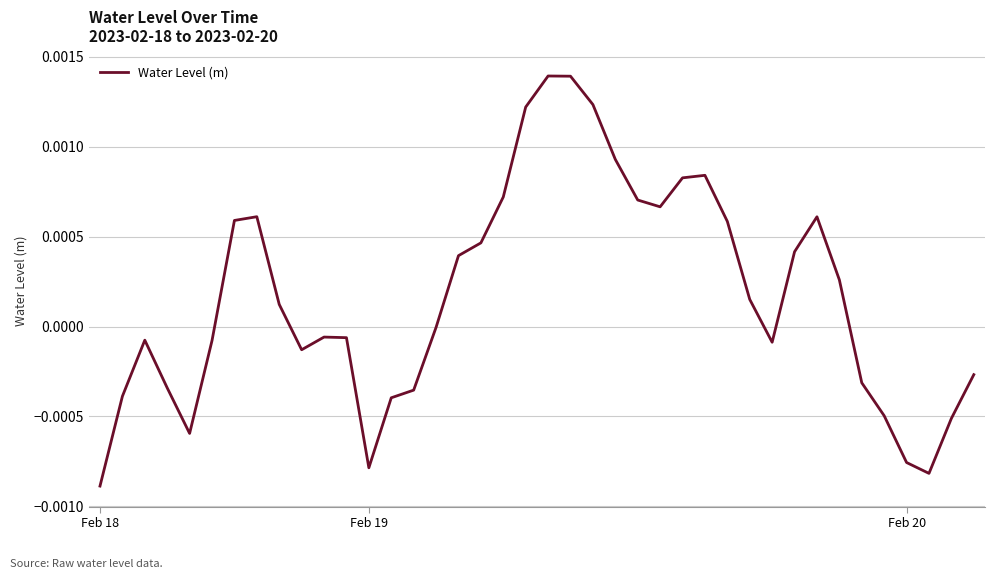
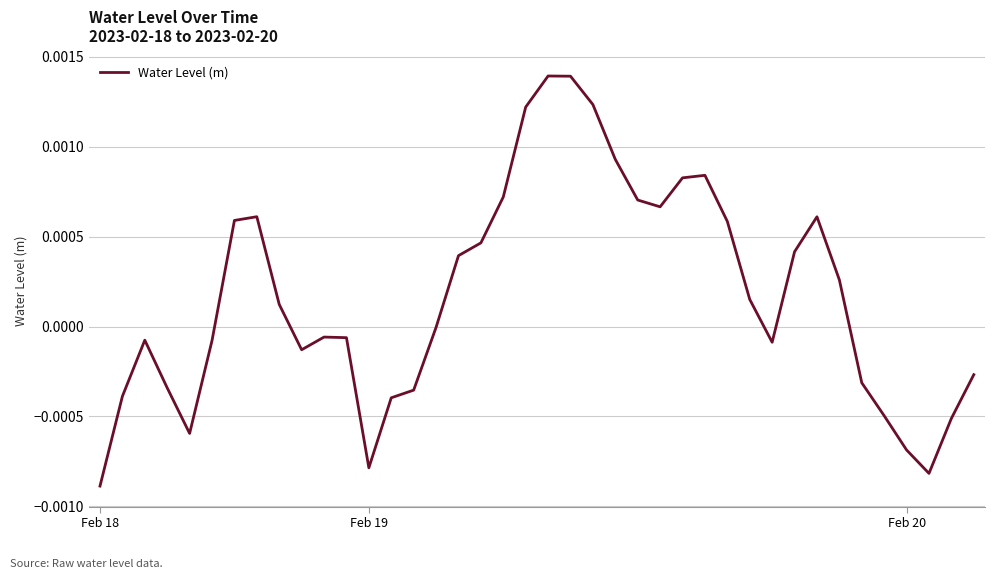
  {
    "Feb 18": -0.00089,
    "Feb 19": -0.00079,
-   "Feb 20": -0.00076
+   "Feb 20": -0.00069
  }
